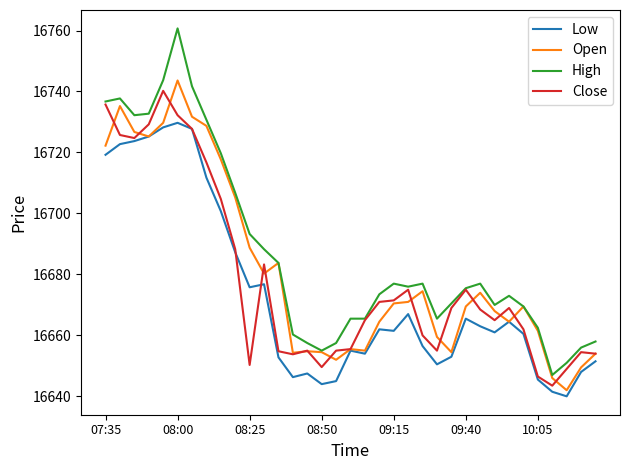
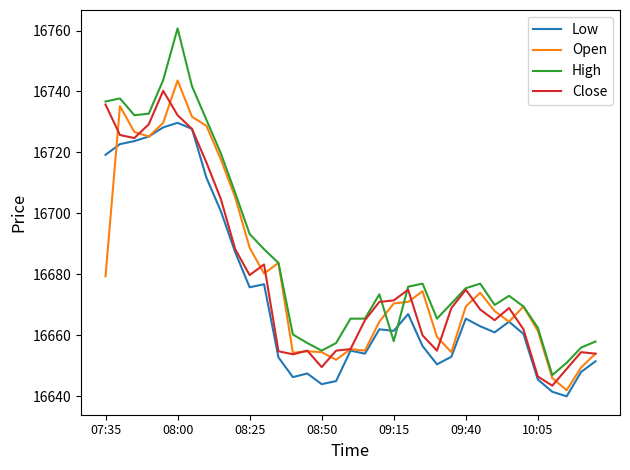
  {
    "Low": {
      "07:35": 16719,
      "08:00": 16730,
      "08:25": 16676,
      "08:50": 16644,
      "09:15": 16661,
      "09:40": 16665,
      "10:05": 16645
    },
    "Open": {
-     "07:35": 16722,
+     "07:35": 16679,
      "08:00": 16744,
      "08:25": 16689,
      "09:15": 16670,
      "09:40": 16669,
      "10:05": 16661
    },
    "High": {
      "07:35": 16737,
      "08:00": 16761,
      "08:25": 16693,
-     "09:15": 16677,
+     "09:15": 16658,
      "10:05": 16662
    },
    "Close": {
      "07:35": 16736,
      "08:00": 16732,
-     "08:25": 16650,
+     "08:25": 16680,
      "08:50": 16650,
      "09:15": 16671,
      "10:05": 16646
    }
  }
